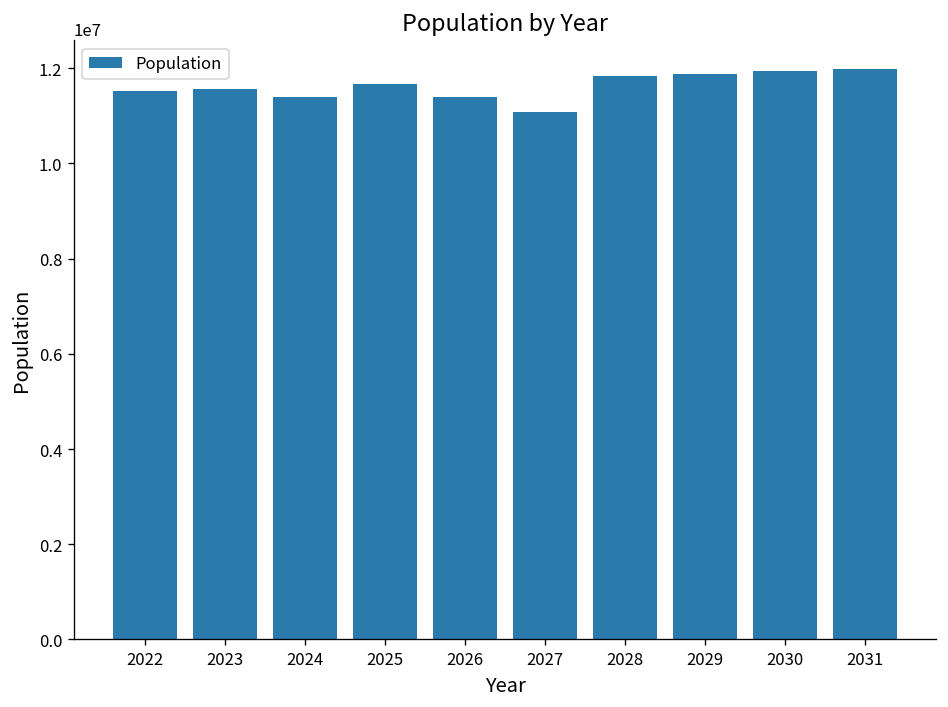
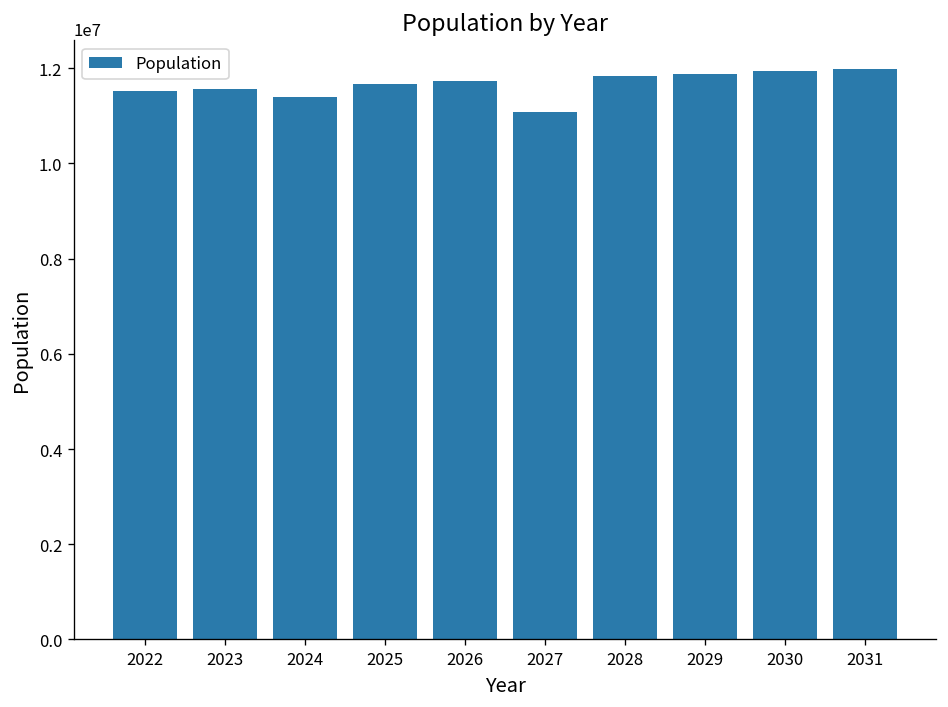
  {
    "2022": 11500000,
    "2023": 11600000,
    "2024": 11400000,
    "2025": 11700000,
-   "2026": 11400000,
+   "2026": 11700000,
    "2027": 11100000,
    "2028": 11800000,
    "2029": 11900000,
    "2030": 11900000,
    "2031": 12000000
  }
